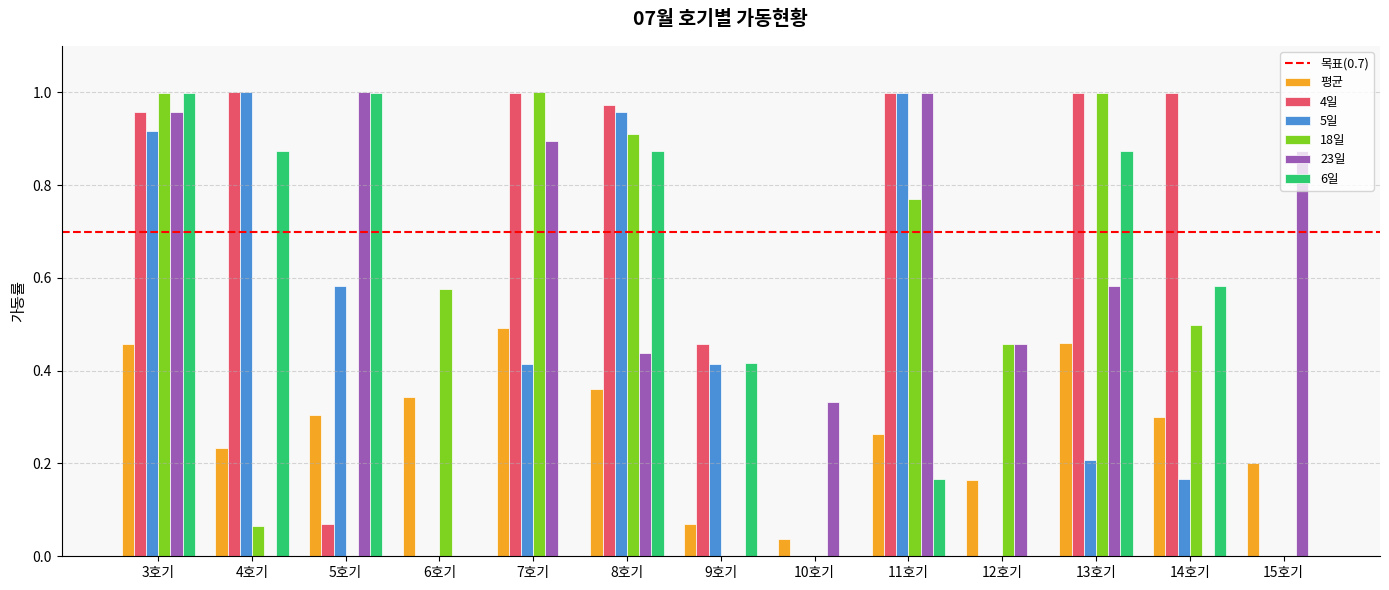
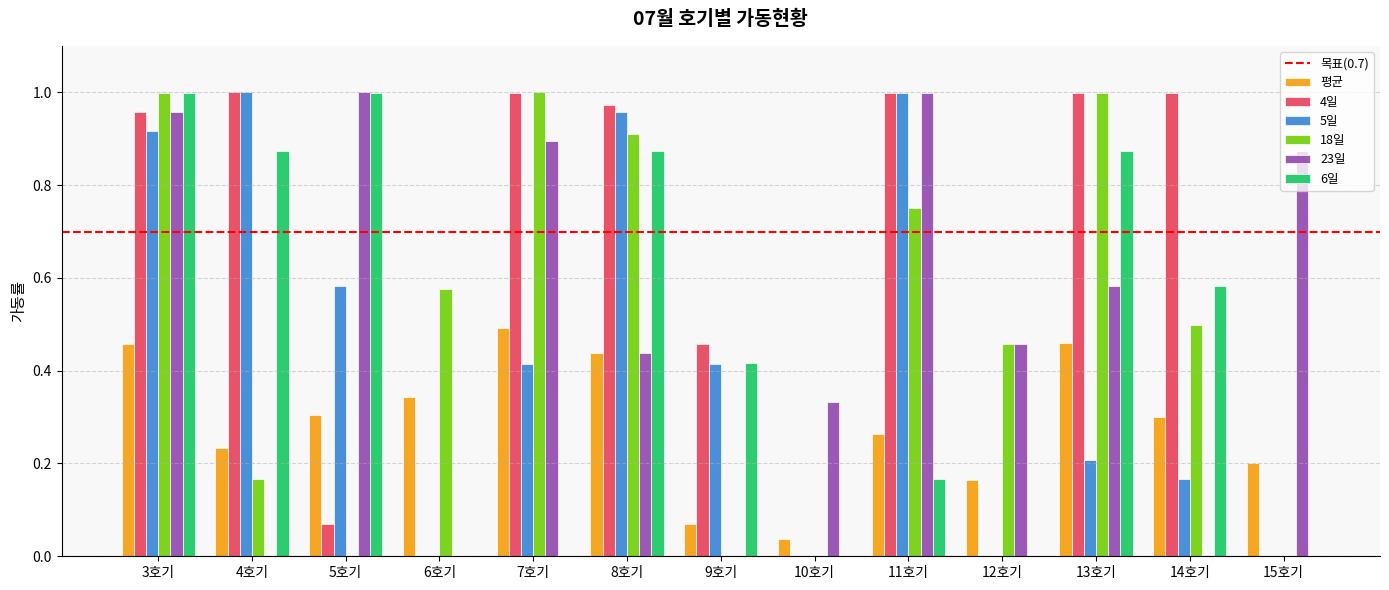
  {
    "평균": {
      "3호기": 0.46,
      "4호기": 0.23,
      "5호기": 0.30,
      "6호기": 0.34,
      "7호기": 0.49,
-     "8호기": 0.36,
+     "8호기": 0.44,
      "9호기": 0.07,
      "10호기": 0.04,
      "11호기": 0.26,
      "12호기": 0.17,
      "13호기": 0.46,
      "14호기": 0.30,
      "15호기": 0.20
    },
    "4일": {
      "3호기": 0.96,
      "4호기": 1.00,
      "5호기": 0.07,
      "6호기": 0.00,
      "7호기": 1.00,
      "8호기": 0.97,
      "9호기": 0.46,
      "10호기": 0.00,
      "11호기": 1.00,
      "12호기": 0.00,
      "13호기": 1.00,
      "14호기": 1.00,
      "15호기": 0.00
    },
    "5일": {
      "3호기": 0.92,
      "4호기": 1.00,
      "5호기": 0.58,
      "6호기": 0.00,
      "7호기": 0.42,
      "8호기": 0.96,
      "9호기": 0.41,
      "10호기": 0.00,
      "11호기": 1.00,
      "12호기": 0.00,
      "13호기": 0.21,
      "14호기": 0.17,
      "15호기": 0.00
    },
    "18일": {
      "3호기": 1.00,
-     "4호기": 0.07,
+     "4호기": 0.17,
      "5호기": 0.00,
      "6호기": 0.58,
      "7호기": 1.00,
      "8호기": 0.91,
      "9호기": 0.00,
      "10호기": 0.00,
-     "11호기": 0.77,
+     "11호기": 0.75,
      "12호기": 0.46,
      "13호기": 1.00,
      "14호기": 0.50,
      "15호기": 0.00
    },
    "23일": {
      "3호기": 0.96,
      "4호기": 0.00,
      "5호기": 1.00,
      "6호기": 0.00,
      "7호기": 0.89,
      "8호기": 0.44,
      "9호기": 0.00,
      "10호기": 0.33,
      "11호기": 1.00,
      "12호기": 0.46,
      "13호기": 0.58,
      "14호기": 0.00
    },
    "6일": {
      "3호기": 1.00,
      "4호기": 0.87,
      "5호기": 1.00,
      "6호기": 0.00,
      "7호기": 0.00,
      "8호기": 0.87,
      "9호기": 0.42,
      "10호기": 0.00,
      "11호기": 0.17,
      "12호기": 0.00,
      "13호기": 0.87,
      "14호기": 0.58,
      "15호기": 0.00
    }
  }
